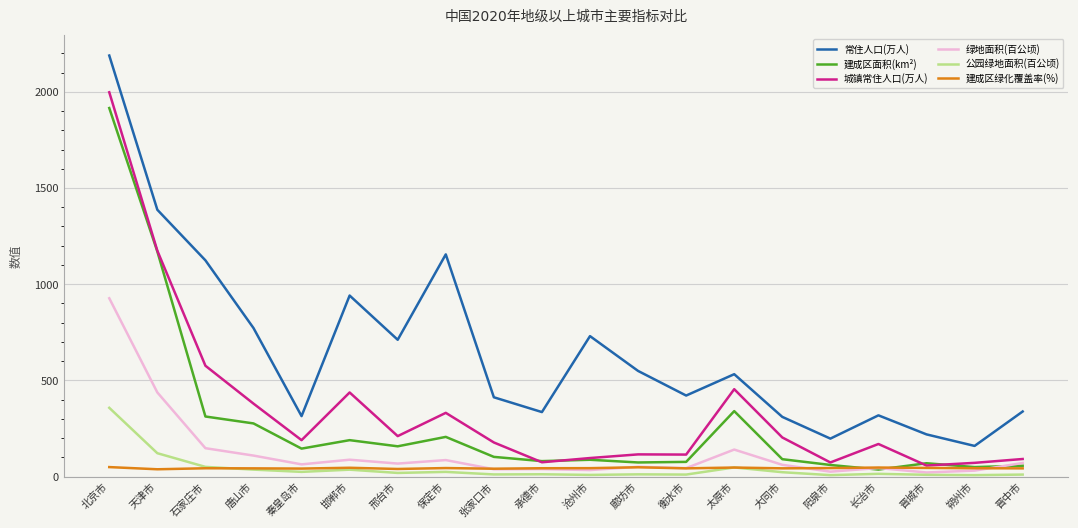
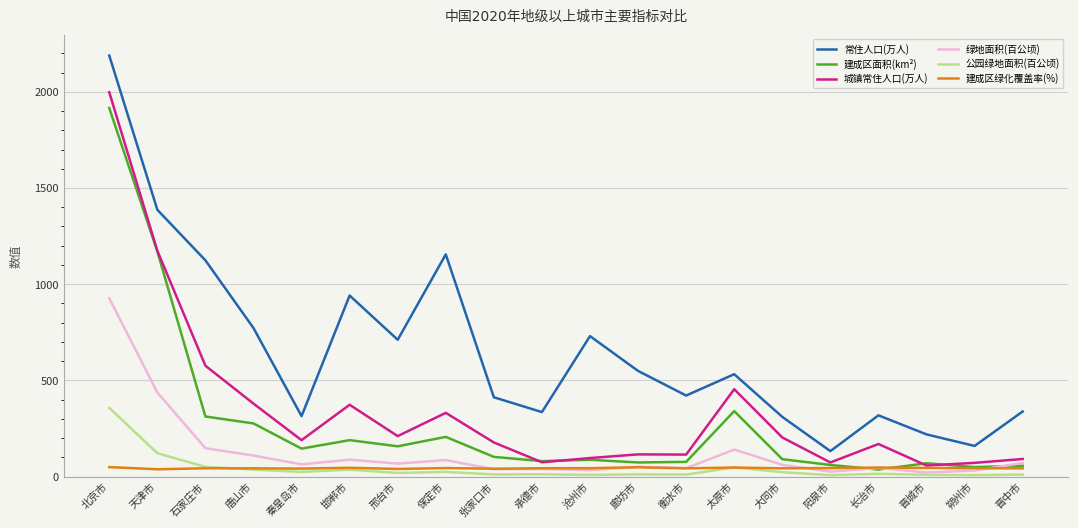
  {
    "常住人口(万人)": {
      "北京市": 2190,
      "天津市": 1390,
      "石家庄市": 1120,
      "唐山市": 770,
      "秦皇岛市": 310,
      "邯郸市": 940,
      "邢台市": 710,
      "保定市": 1160,
      "张家口市": 410,
      "承德市": 340,
      "沧州市": 730,
      "廊坊市": 550,
      "衡水市": 420,
      "太原市": 530,
      "大同市": 310,
-     "阳泉市": 200,
+     "阳泉市": 130,
      "长治市": 320,
      "晋城市": 220,
      "朔州市": 160,
      "晋中市": 340
    },
    "建成区面积(km²)": {
      "北京市": 1920,
      "石家庄市": 310,
      "唐山市": 280,
      "秦皇岛市": 150,
      "邯郸市": 190,
      "邢台市": 160,
      "保定市": 210,
      "张家口市": 100,
      "廊坊市": 70,
      "衡水市": 80,
      "太原市": 340,
      "大同市": 90,
      "晋中市": 60
    },
    "城镇常住人口(万人)": {
      "北京市": 2000,
      "石家庄市": 580,
      "唐山市": 380,
      "秦皇岛市": 190,
-     "邯郸市": 440,
+     "邯郸市": 370,
      "邢台市": 210,
      "保定市": 330,
      "张家口市": 180,
      "廊坊市": 120,
      "衡水市": 110,
      "太原市": 450,
      "大同市": 200,
      "长治市": 170,
      "朔州市": 70,
      "晋中市": 90
    },
    "绿地面积(百公顷)": {
      "北京市": 930,
      "天津市": 440,
      "石家庄市": 150,
      "唐山市": 110,
      "秦皇岛市": 60,
      "邯郸市": 90,
      "邢台市": 70,
      "保定市": 90,
      "太原市": 140,
      "大同市": 60,
      "阳泉市": 30,
      "晋中市": 70
    },
    "公园绿地面积(百公顷)": {
      "北京市": 360,
      "天津市": 120,
      "秦皇岛市": 20,
      "邢台市": 20,
      "保定市": 20,
      "张家口市": 10,
      "承德市": 10,
      "沧州市": 10,
      "廊坊市": 10,
      "衡水市": 10,
      "大同市": 20,
      "阳泉市": 10,
      "长治市": 10,
      "朔州市": 10,
      "晋中市": 10
    },
    "建成区绿化覆盖率(%)": {
      "北京市": 50,
      "天津市": 40,
      "秦皇岛市": 40,
      "邢台市": 40,
      "保定市": 40,
      "大同市": 40,
      "阳泉市": 40,
      "晋中市": 40
    }
  }
